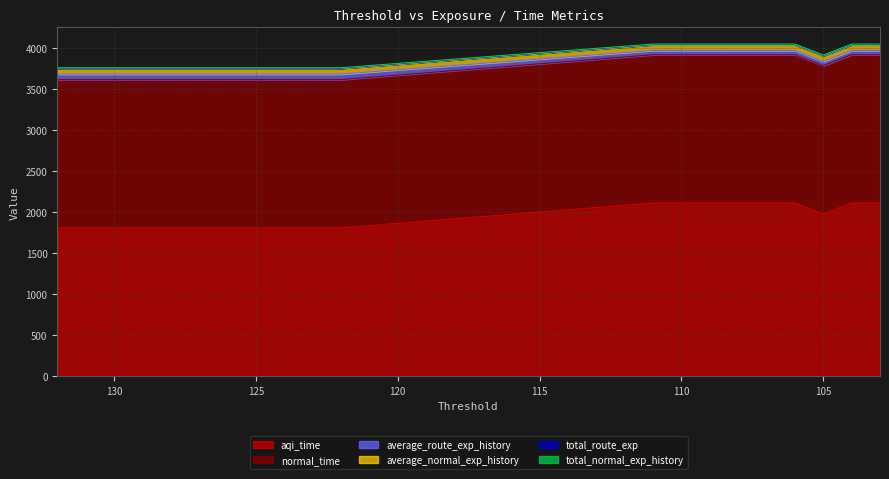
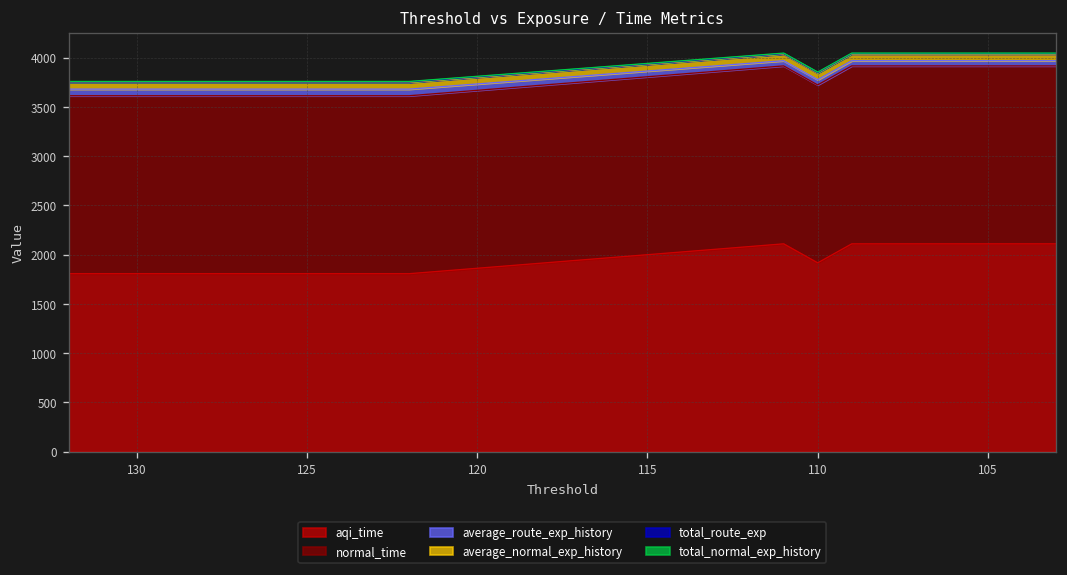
  {
    "aqi_time": {
      "130": 1800,
      "125": 1800,
-     "110": 2100,
-     "105": 2000
+     "110": 1900,
+     "105": 2100
    },
    "normal_time": {
      "130": 1800,
      "125": 1800,
      "110": 1800,
      "105": 1800
    },
    "average_route_exp_history": {
      "130": 100,
      "125": 100,
      "110": 100,
      "105": 100
    }
  }
